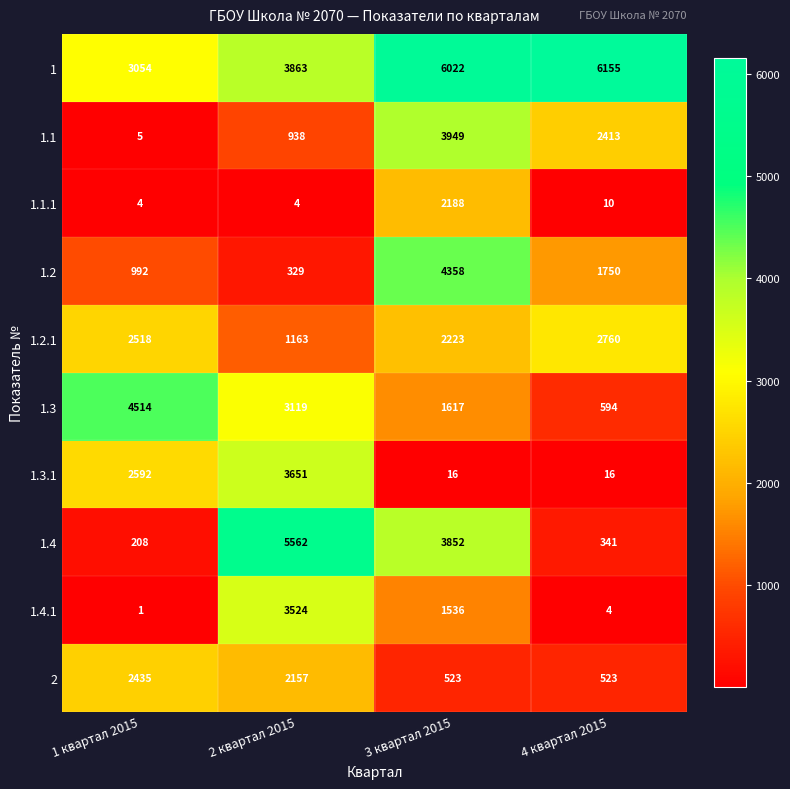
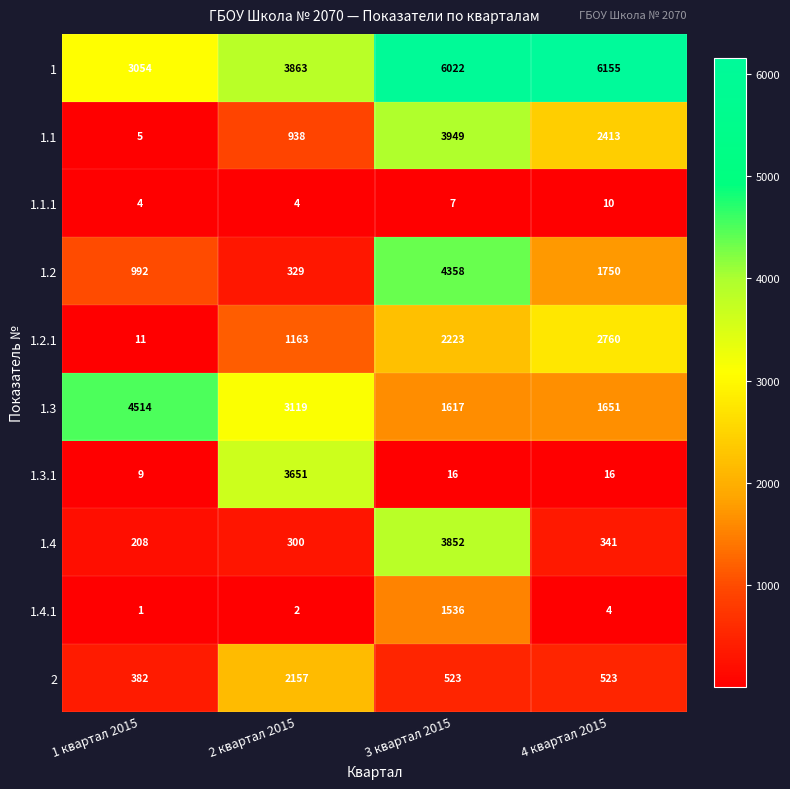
  {
    "1": {
      "1 квартал 2015": 3054,
      "2 квартал 2015": 3863,
      "3 квартал 2015": 6022,
      "4 квартал 2015": 6155
    },
    "1.1": {
      "1 квартал 2015": 5,
      "2 квартал 2015": 938,
      "3 квартал 2015": 3949,
      "4 квартал 2015": 2413
    },
    "1.1.1": {
      "1 квартал 2015": 4,
      "2 квартал 2015": 4,
-     "3 квартал 2015": 2188,
+     "3 квартал 2015": 7,
      "4 квартал 2015": 10
    },
    "1.2": {
      "1 квартал 2015": 992,
      "2 квартал 2015": 329,
      "3 квартал 2015": 4358,
      "4 квартал 2015": 1750
    },
    "1.2.1": {
-     "1 квартал 2015": 2518,
+     "1 квартал 2015": 11,
      "2 квартал 2015": 1163,
      "3 квартал 2015": 2223,
      "4 квартал 2015": 2760
    },
    "1.3": {
      "1 квартал 2015": 4514,
      "2 квартал 2015": 3119,
      "3 квартал 2015": 1617,
-     "4 квартал 2015": 594
+     "4 квартал 2015": 1651
    },
    "1.3.1": {
-     "1 квартал 2015": 2592,
+     "1 квартал 2015": 9,
      "2 квартал 2015": 3651,
      "3 квартал 2015": 16,
      "4 квартал 2015": 16
    },
    "1.4": {
      "1 квартал 2015": 208,
-     "2 квартал 2015": 5562,
+     "2 квартал 2015": 300,
      "3 квартал 2015": 3852,
      "4 квартал 2015": 341
    },
    "1.4.1": {
      "1 квартал 2015": 1,
-     "2 квартал 2015": 3524,
+     "2 квартал 2015": 2,
      "3 квартал 2015": 1536,
      "4 квартал 2015": 4
    },
    "2": {
-     "1 квартал 2015": 2435,
+     "1 квартал 2015": 382,
      "2 квартал 2015": 2157,
      "3 квартал 2015": 523,
      "4 квартал 2015": 523
    }
  }
